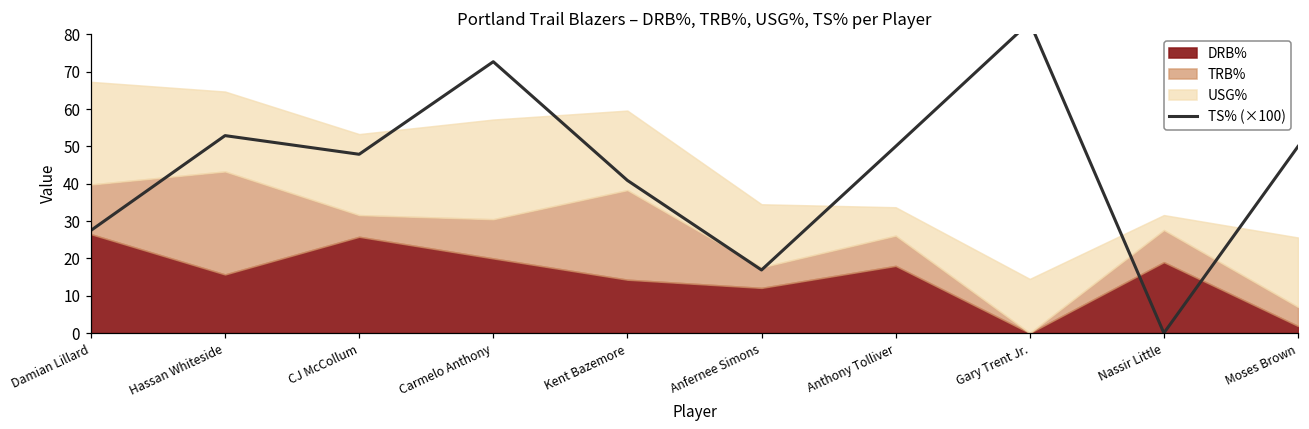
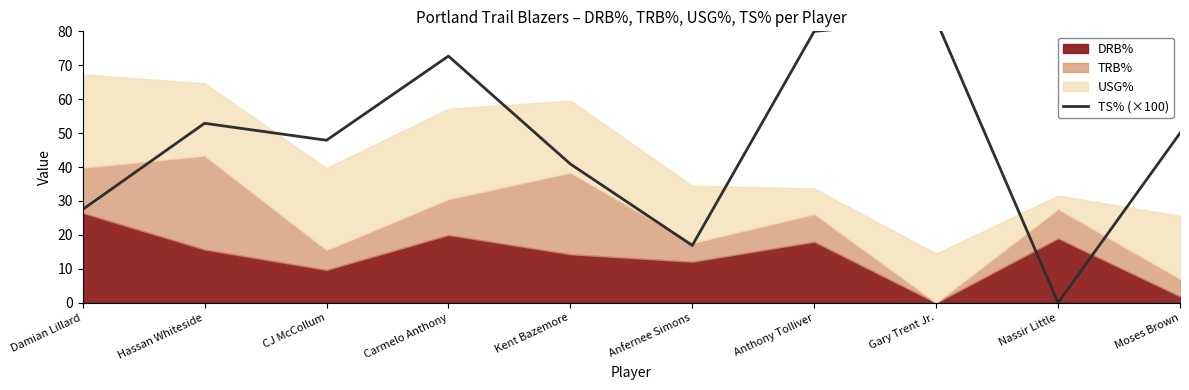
  {
    "TS% (×100)": {
      "Damian Lillard": 28,
      "Hassan Whiteside": 53,
      "CJ McCollum": 48,
      "Carmelo Anthony": 73,
      "Kent Bazemore": 41,
-     "Anthony Tolliver": 50,
+     "Anthony Tolliver": 80,
      "Nassir Little": 0,
      "Moses Brown": 50
    },
    "DRB%": {
      "Damian Lillard": 27,
      "Hassan Whiteside": 16,
-     "CJ McCollum": 26,
+     "CJ McCollum": 10,
      "Carmelo Anthony": 20,
      "Kent Bazemore": 14,
      "Anfernee Simons": 12,
      "Anthony Tolliver": 18,
      "Nassir Little": 19,
      "Moses Brown": 2
    },
    "TRB%": {
      "Damian Lillard": 13,
      "Hassan Whiteside": 28,
      "CJ McCollum": 6,
      "Carmelo Anthony": 11,
      "Kent Bazemore": 24,
      "Anthony Tolliver": 8,
      "Nassir Little": 9,
      "Moses Brown": 5
    },
    "USG%": {
      "Damian Lillard": 28,
      "Hassan Whiteside": 21,
-     "CJ McCollum": 22,
+     "CJ McCollum": 24,
      "Carmelo Anthony": 27,
      "Kent Bazemore": 21,
      "Anfernee Simons": 17,
      "Anthony Tolliver": 8,
      "Gary Trent Jr.": 15,
      "Nassir Little": 4,
      "Moses Brown": 19
    }
  }
